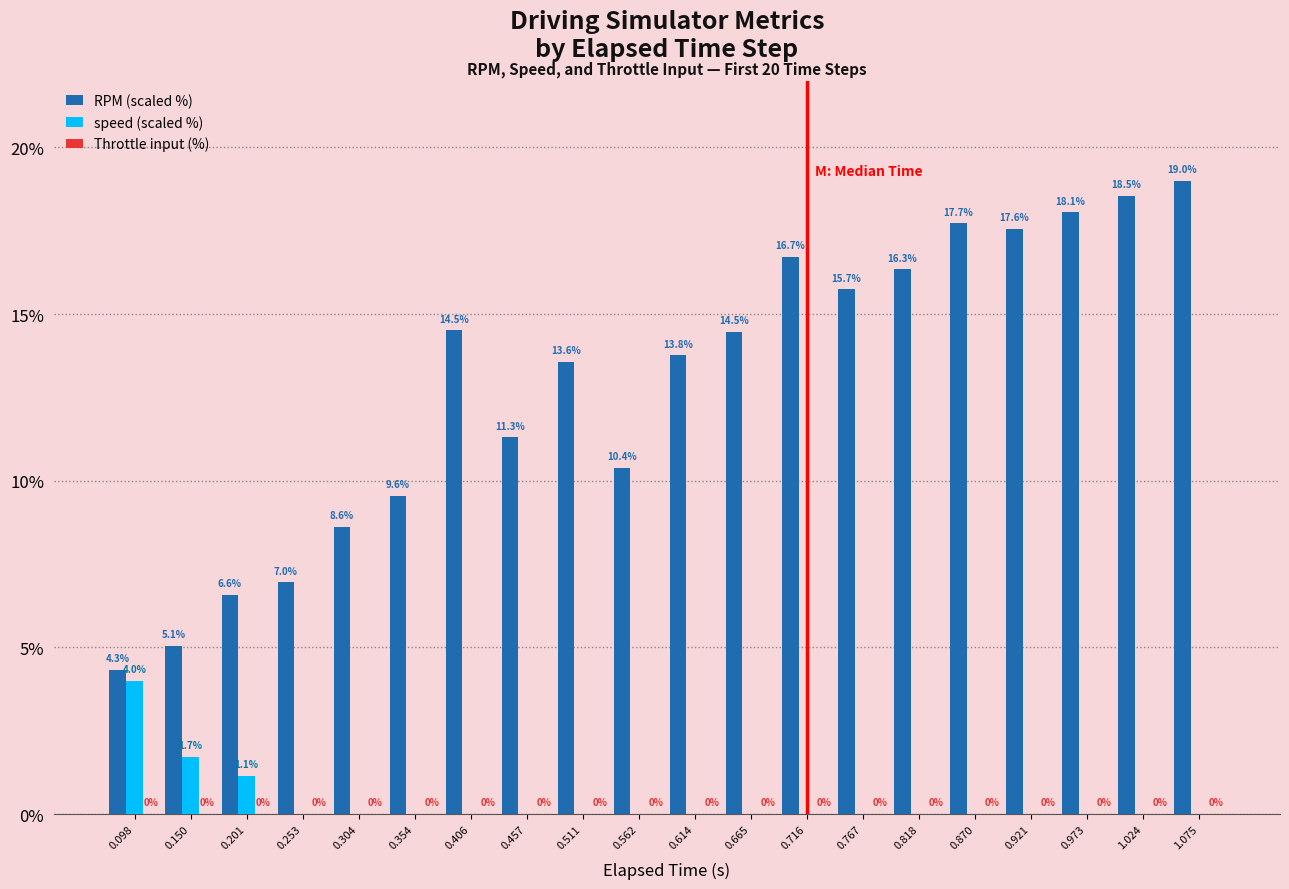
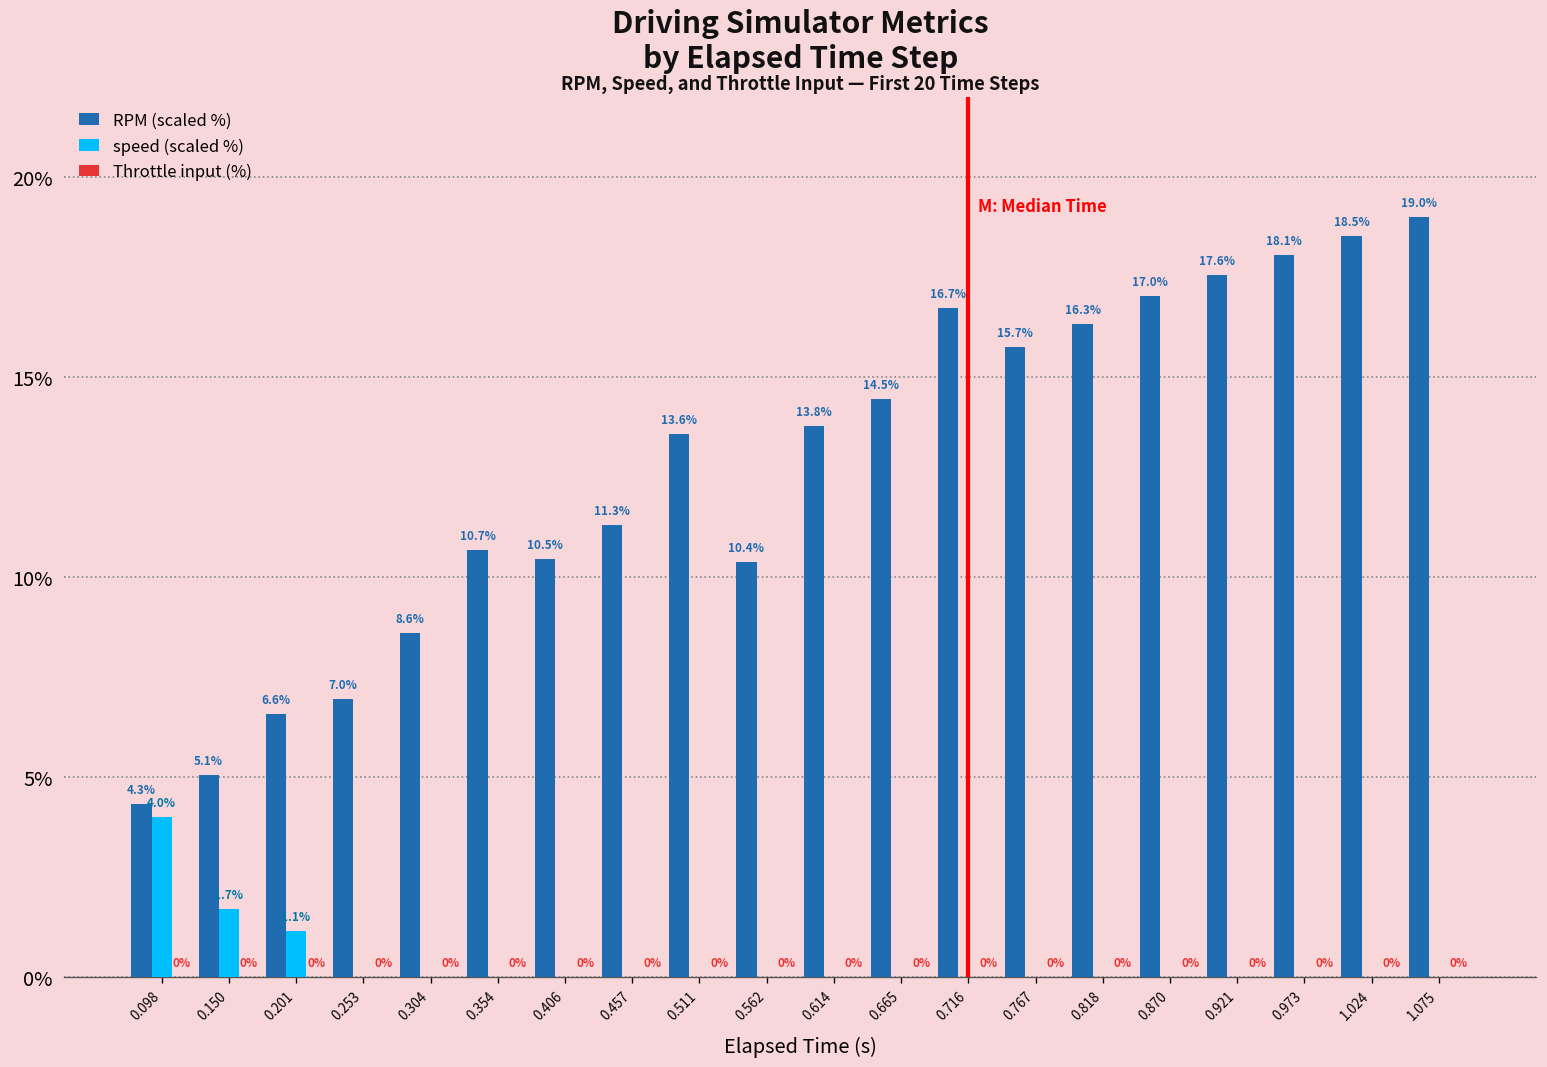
  {
    "RPM (scaled %)": {
      "0.098": "4.3%",
      "0.150": "5.1%",
      "0.201": "6.6%",
      "0.253": "7.0%",
      "0.304": "8.6%",
-     "0.354": "9.6%",
-     "0.406": "14.5%",
+     "0.354": "10.7%",
+     "0.406": "10.5%",
      "0.457": "11.3%",
      "0.511": "13.6%",
      "0.562": "10.4%",
      "0.614": "13.8%",
      "0.665": "14.5%",
      "0.716": "16.7%",
      "0.767": "15.7%",
      "0.818": "16.3%",
-     "0.870": "17.7%",
+     "0.870": "17.0%",
      "0.921": "17.6%",
      "0.973": "18.1%",
      "1.024": "18.5%",
      "1.075": "19.0%"
    },
    "speed (scaled %)": {
      "0.098": "4.0%",
      "0.150": "1.7%",
      "0.201": "1.1%"
    },
    "Throttle input (%)": {
      "0.098": "0%",
      "0.150": "0%",
      "0.201": "0%",
      "0.253": "0%",
      "0.304": "0%",
      "0.354": "0%",
      "0.406": "0%",
      "0.457": "0%",
      "0.511": "0%",
      "0.562": "0%",
      "0.614": "0%",
      "0.665": "0%",
      "0.716": "0%",
      "0.767": "0%",
      "0.818": "0%",
      "0.870": "0%",
      "0.921": "0%",
      "0.973": "0%",
      "1.024": "0%",
      "1.075": "0%"
    }
  }
